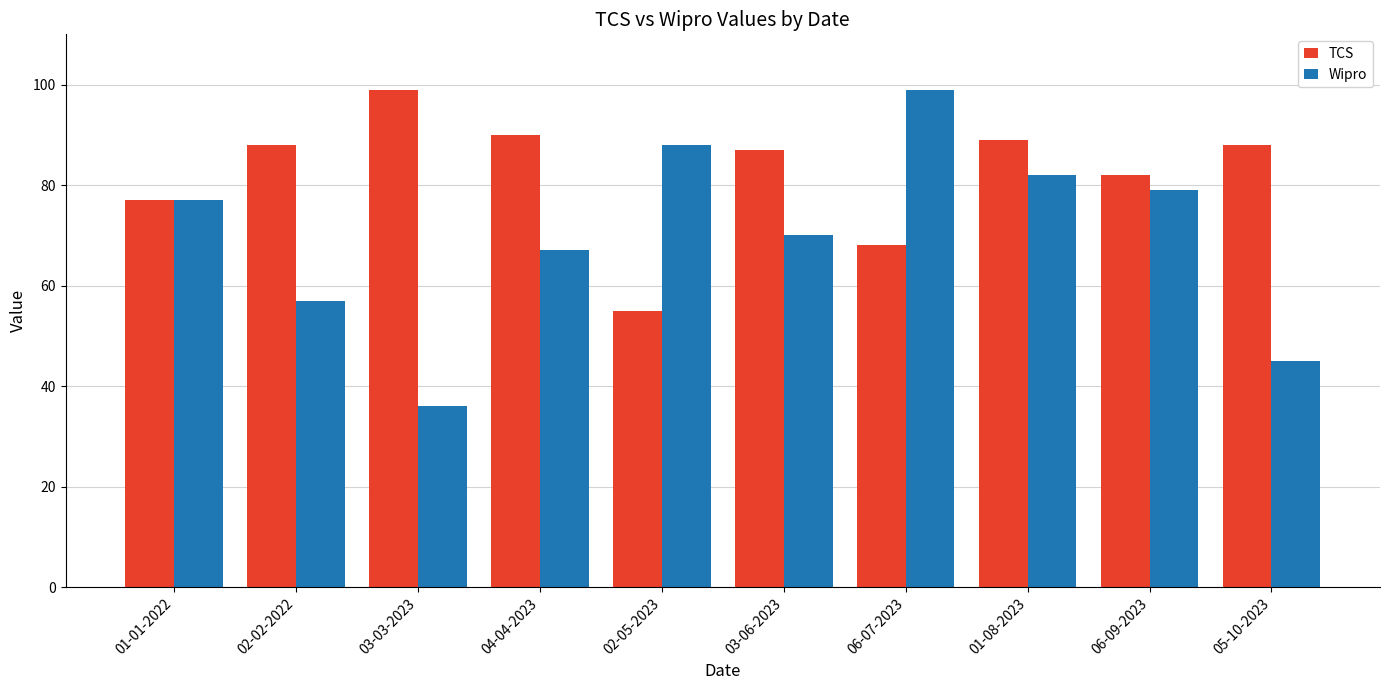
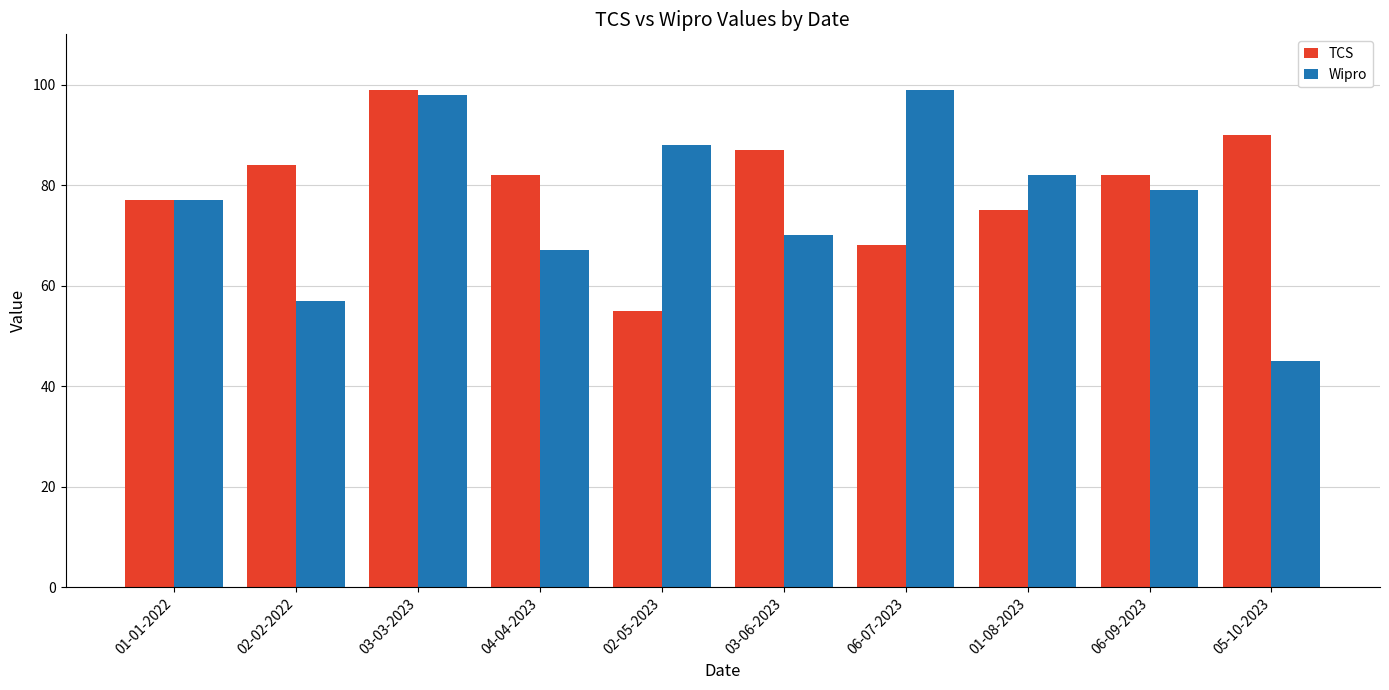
  {
    "TCS": {
      "01-01-2022": 77,
-     "02-02-2022": 88,
+     "02-02-2022": 84,
      "03-03-2023": 99,
-     "04-04-2023": 90,
+     "04-04-2023": 82,
      "02-05-2023": 55,
      "03-06-2023": 87,
      "06-07-2023": 68,
-     "01-08-2023": 89,
+     "01-08-2023": 75,
      "06-09-2023": 82,
-     "05-10-2023": 88
+     "05-10-2023": 90
    },
    "Wipro": {
      "01-01-2022": 77,
      "02-02-2022": 57,
-     "03-03-2023": 36,
+     "03-03-2023": 98,
      "04-04-2023": 67,
      "02-05-2023": 88,
      "03-06-2023": 70,
      "06-07-2023": 99,
      "01-08-2023": 82,
      "06-09-2023": 79,
      "05-10-2023": 45
    }
  }
